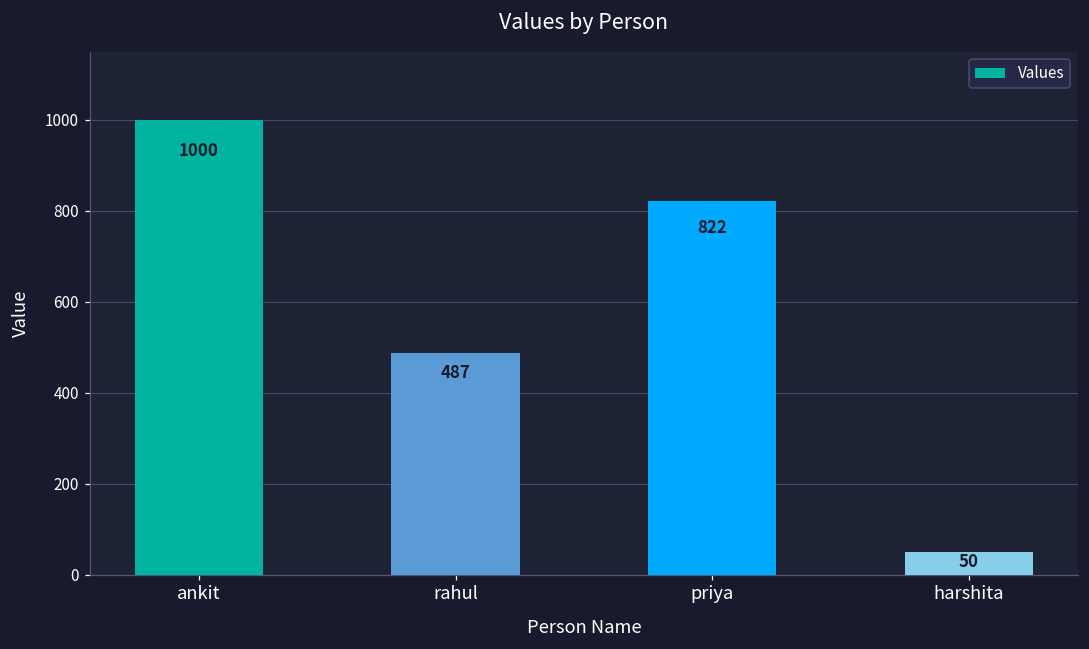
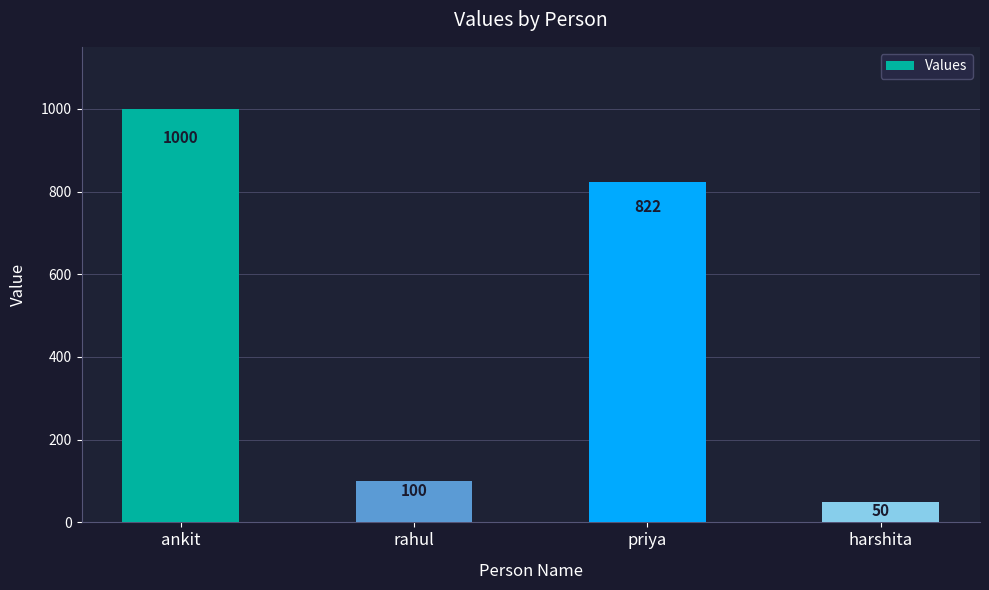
  {
    "ankit": 1000,
-   "rahul": 487,
+   "rahul": 100,
    "priya": 822,
    "harshita": 50
  }
